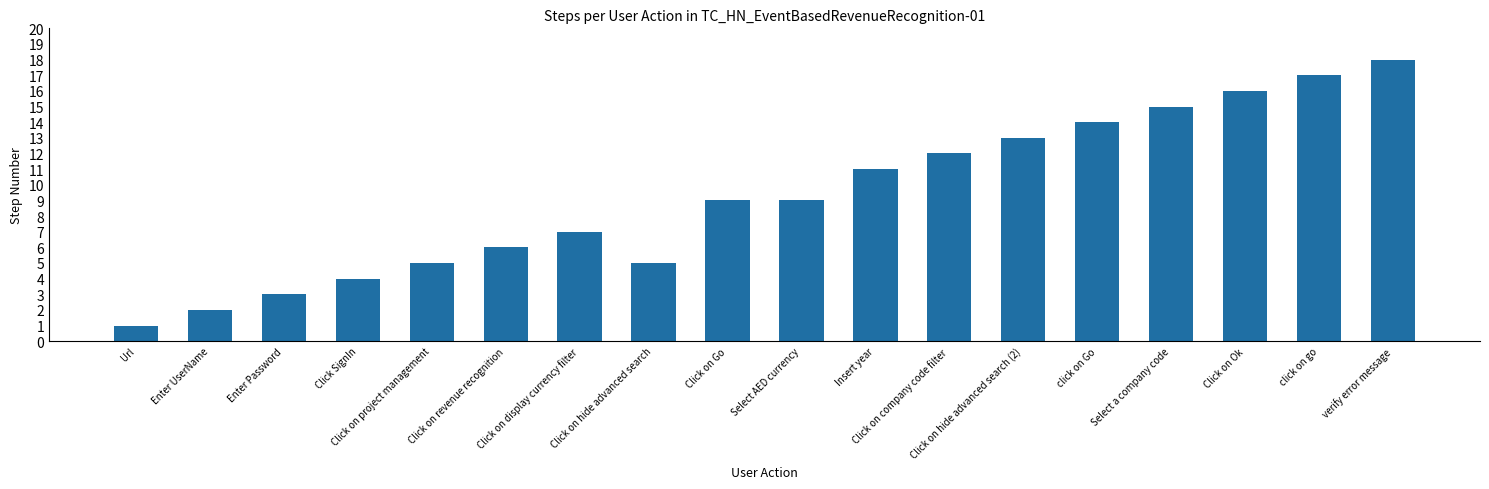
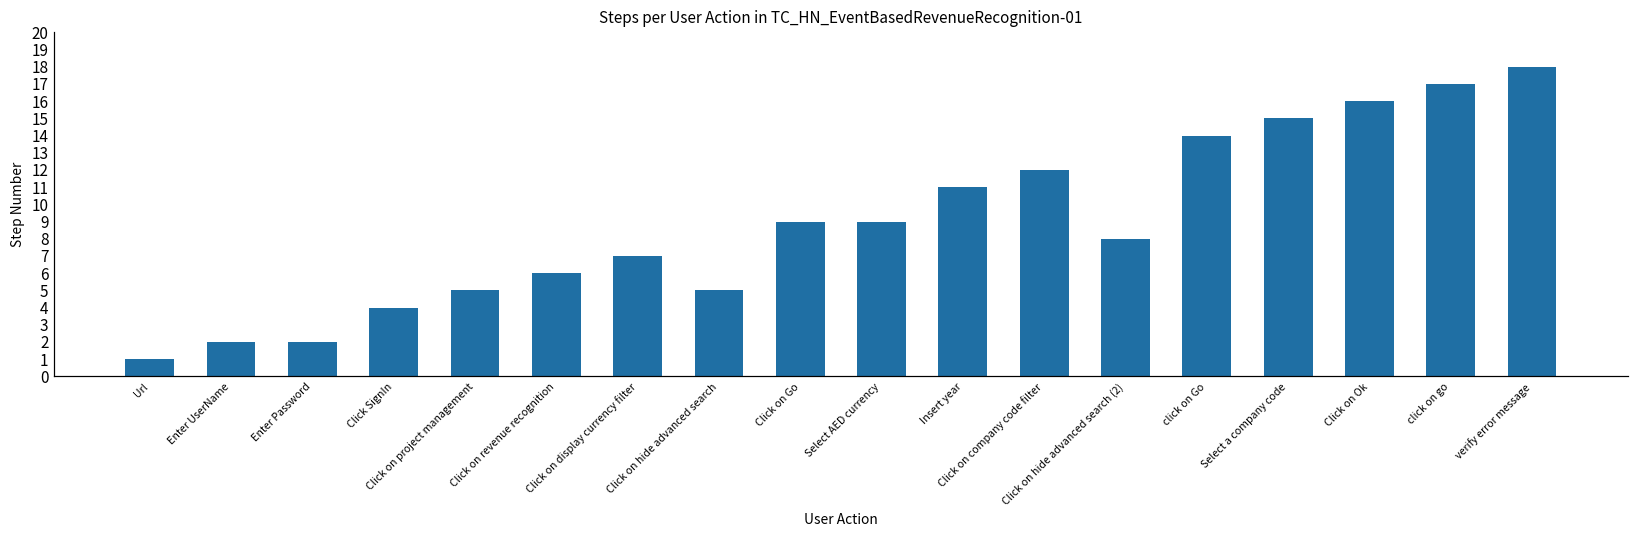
  {
    "Url": 1,
    "Enter UserName": 2,
-   "Enter Password": 3,
+   "Enter Password": 2,
    "Click SignIn": 4,
    "Click on project management": 5,
    "Click on revenue recognition": 6,
    "Click on display currency filter": 7,
    "Click on hide advanced search": 5,
    "Click on Go": 9,
    "Select AED currency": 9,
    "Insert year": 11,
    "Click on company code filter": 12,
-   "Click on hide advanced search (2)": 13,
+   "Click on hide advanced search (2)": 8,
    "click on Go": 14,
    "Select a company code": 15,
    "Click on Ok": 16,
    "click on go": 17,
    "verify error message": 18
  }
